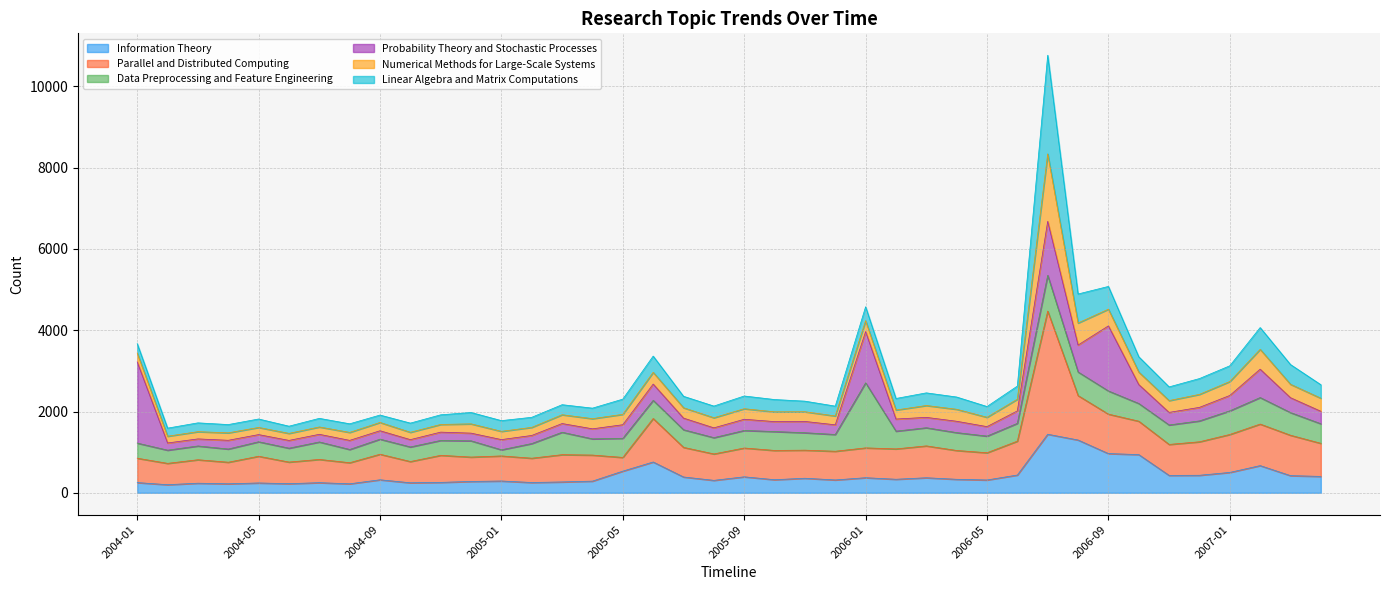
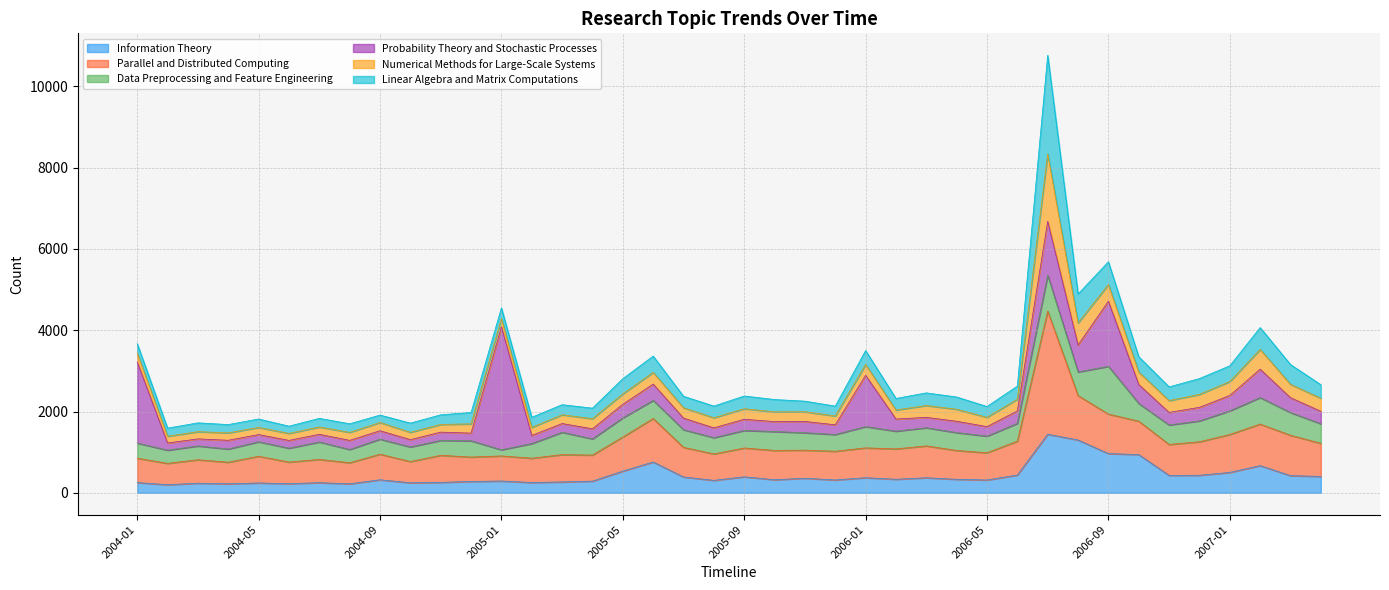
  {
    "Parallel and Distributed Computing": {
      "2004-01": 600,
      "2004-05": 700,
      "2004-09": 600,
      "2005-01": 600,
-     "2005-05": 300,
+     "2005-05": 800,
      "2005-09": 700,
      "2006-01": 700,
      "2006-05": 700,
      "2006-09": 1000,
      "2007-01": 900
    },
    "Data Preprocessing and Feature Engineering": {
      "2004-01": 400,
      "2004-05": 400,
      "2004-09": 400,
      "2005-01": 200,
      "2005-05": 500,
      "2005-09": 400,
-     "2006-01": 1600,
+     "2006-01": 500,
      "2006-05": 400,
-     "2006-09": 600,
+     "2006-09": 1200,
      "2007-01": 600
    },
    "Probability Theory and Stochastic Processes": {
      "2004-01": 2000,
      "2004-05": 200,
      "2004-09": 200,
-     "2005-01": 300,
+     "2005-01": 3000,
      "2005-05": 300,
      "2005-09": 300,
      "2006-01": 1300,
      "2006-05": 200,
      "2006-09": 1600,
      "2007-01": 400
    },
    "Numerical Methods for Large-Scale Systems": {
      "2004-01": 200,
      "2004-05": 200,
      "2004-09": 200,
      "2005-01": 200,
      "2005-05": 300,
      "2005-09": 300,
      "2006-01": 300,
      "2006-05": 200,
      "2006-09": 400,
      "2007-01": 300
    }
  }
